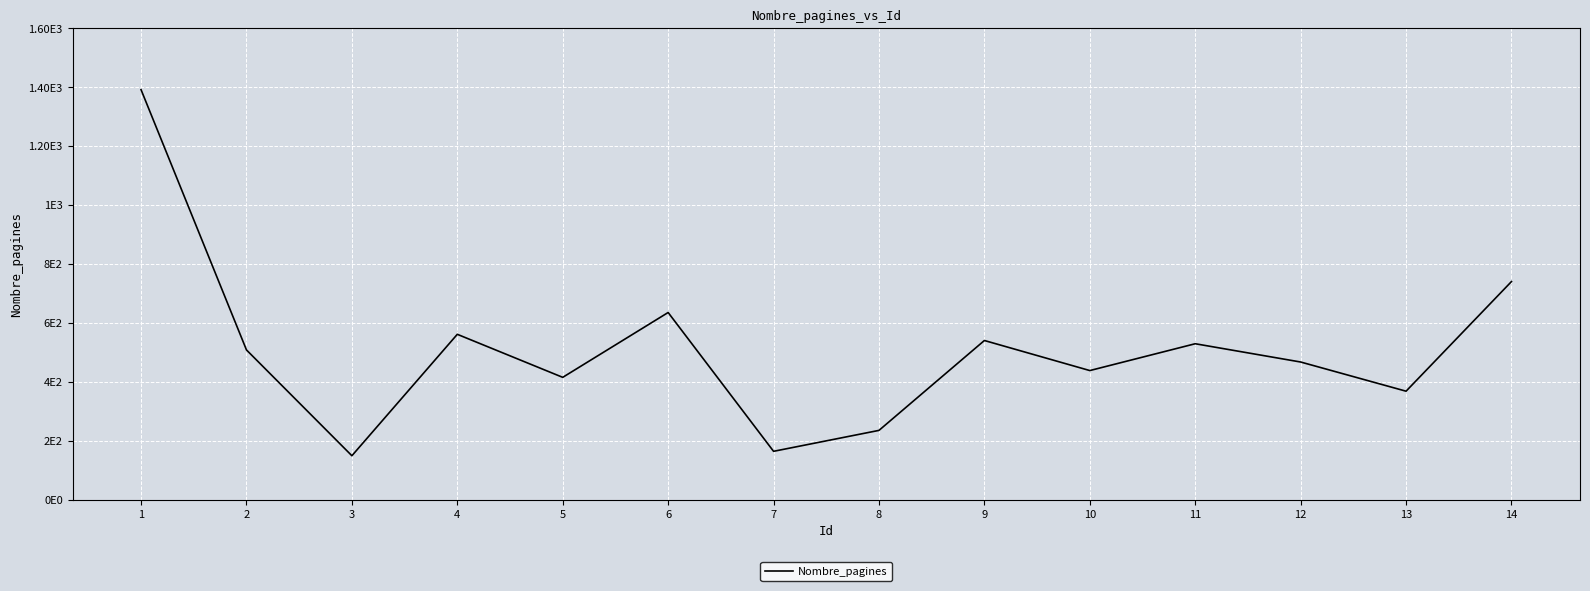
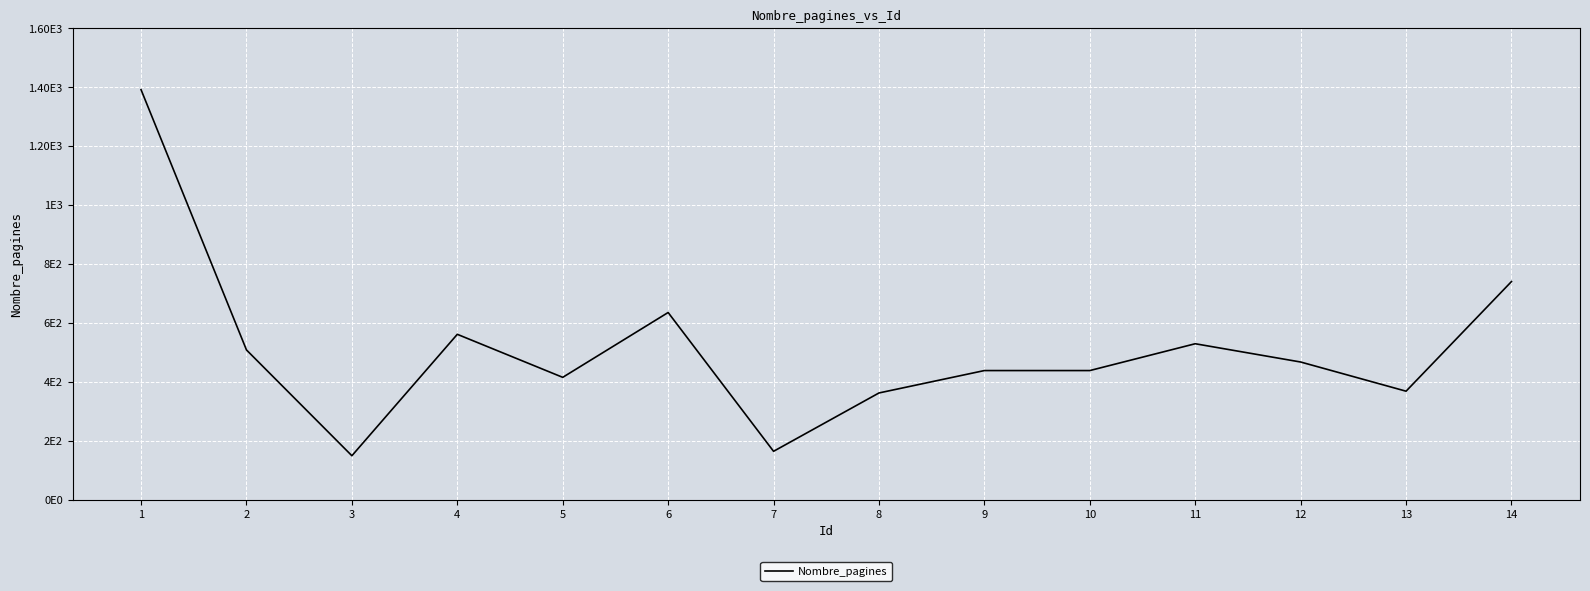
  {
    "1": 1390,
    "2": 510,
    "3": 150,
    "4": 560,
    "5": 420,
    "6": 640,
    "7": 170,
-   "8": 240,
-   "9": 540,
+   "8": 360,
+   "9": 440,
    "10": 440,
    "11": 530,
    "12": 470,
    "13": 370,
    "14": 740
  }
